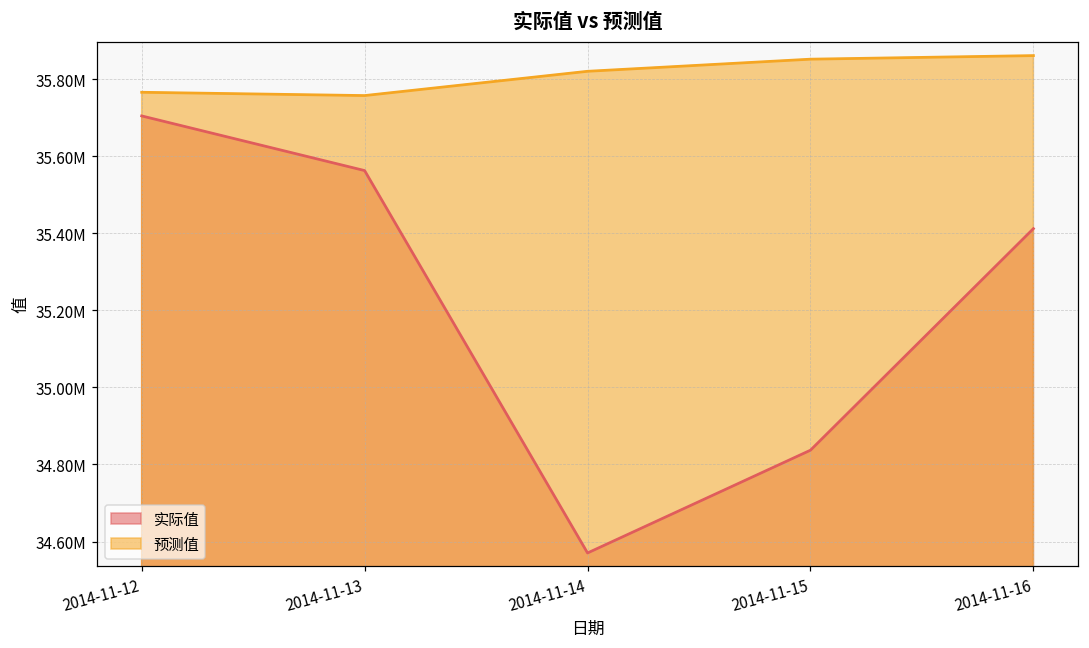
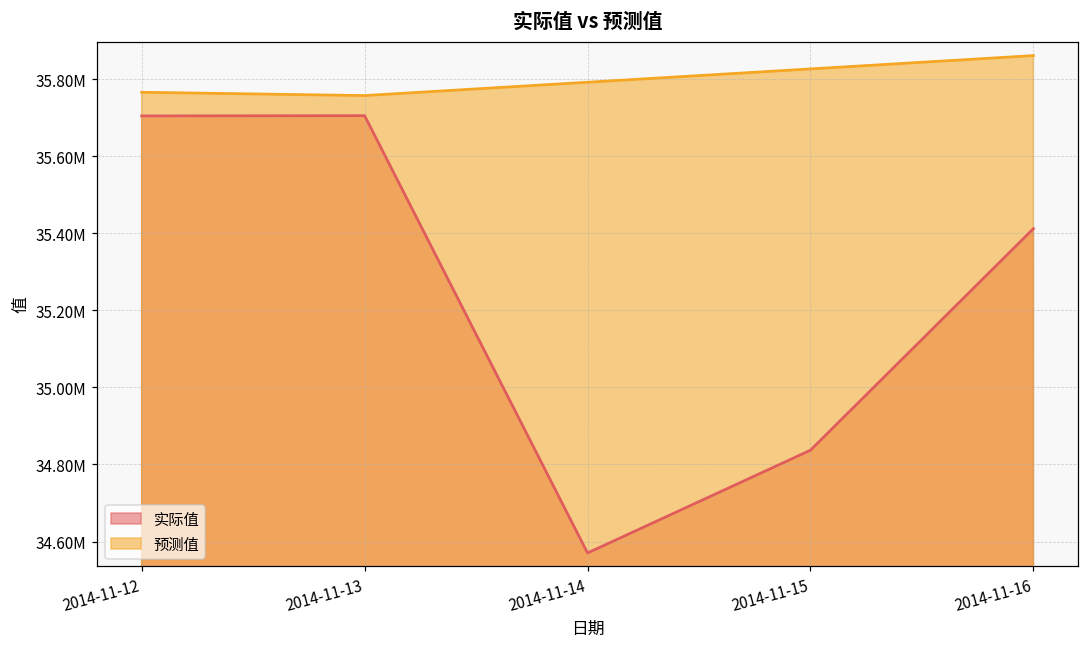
  {
    "实际值": {
      "2014-11-12": 35700000,
-     "2014-11-13": 35560000,
+     "2014-11-13": 35700000,
      "2014-11-14": 34570000,
      "2014-11-15": 34840000,
      "2014-11-16": 35410000
    },
    "预测值": {
      "2014-11-12": 35770000,
      "2014-11-13": 35760000,
-     "2014-11-14": 35820000,
-     "2014-11-15": 35850000,
+     "2014-11-14": 35790000,
+     "2014-11-15": 35830000,
      "2014-11-16": 35860000
    }
  }
